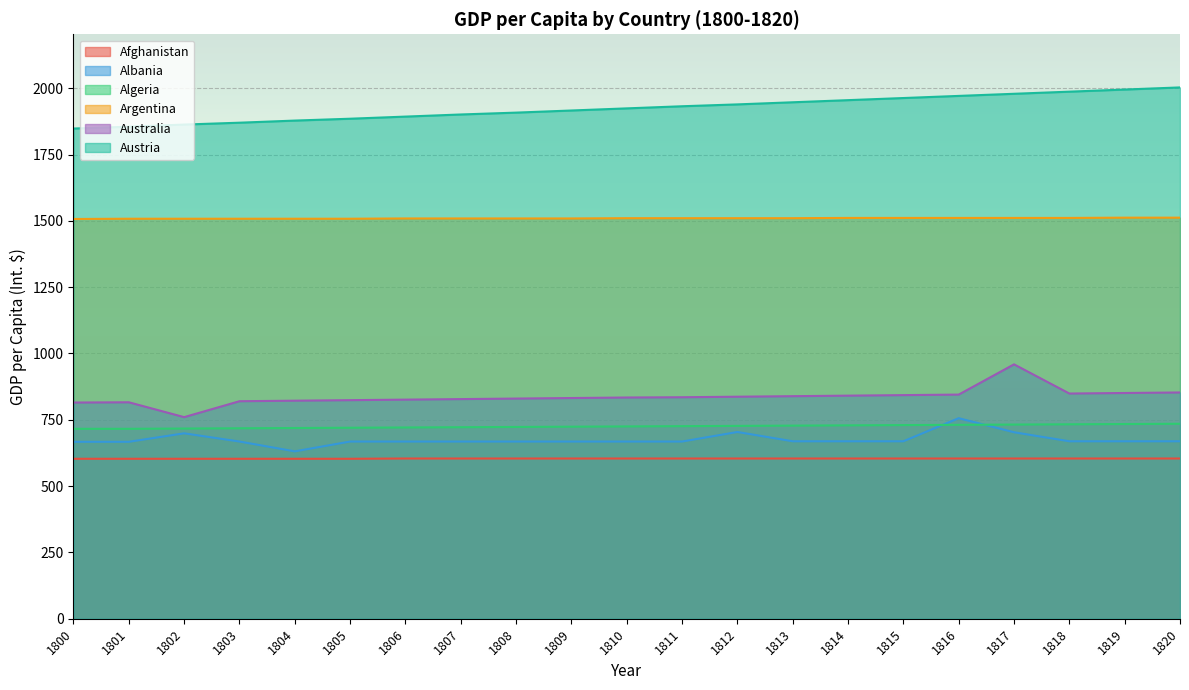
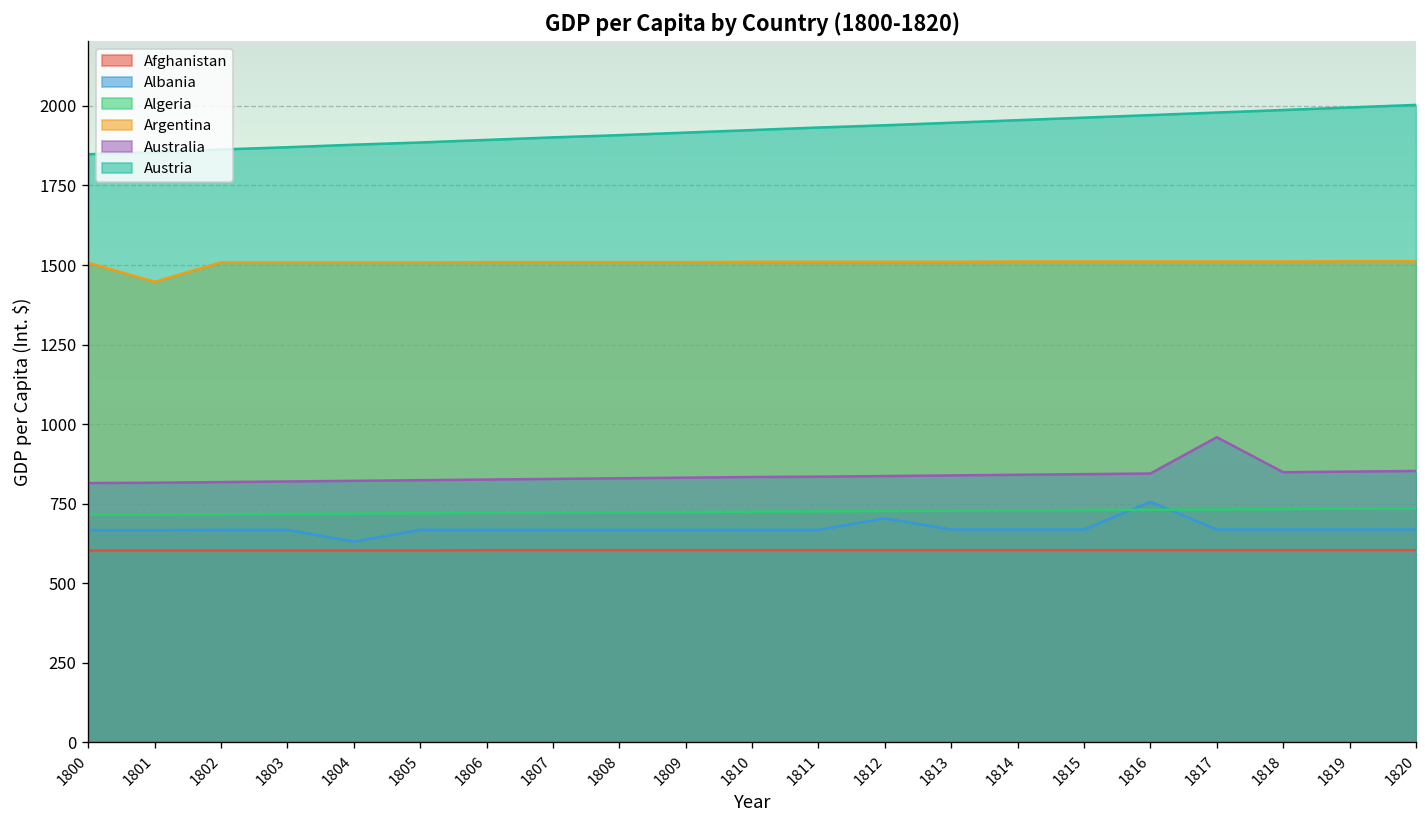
  {
    "Afghanistan": {
      "1800": 600,
      "1801": 600,
      "1802": 600,
      "1803": 600,
      "1804": 600,
      "1805": 600,
      "1806": 600,
      "1807": 600,
      "1808": 600,
      "1809": 600,
      "1810": 600,
      "1811": 600,
      "1812": 600,
      "1813": 600,
      "1814": 600,
      "1815": 600,
      "1816": 600,
      "1817": 600,
      "1818": 600,
      "1819": 600,
      "1820": 600
    },
    "Albania": {
      "1800": 670,
      "1801": 670,
-     "1802": 700,
+     "1802": 670,
      "1803": 670,
      "1804": 630,
      "1805": 670,
      "1806": 670,
      "1807": 670,
      "1808": 670,
      "1809": 670,
      "1810": 670,
      "1811": 670,
      "1812": 700,
      "1813": 670,
      "1814": 670,
      "1815": 670,
      "1816": 760,
-     "1817": 700,
+     "1817": 670,
      "1818": 670,
      "1819": 670,
      "1820": 670
    },
    "Argentina": {
      "1800": 1510,
-     "1801": 1510,
+     "1801": 1450,
      "1802": 1510,
      "1803": 1510,
      "1804": 1510,
      "1805": 1510,
      "1806": 1510,
      "1807": 1510,
      "1808": 1510,
      "1809": 1510,
      "1810": 1510,
      "1811": 1510,
      "1812": 1510,
      "1813": 1510,
      "1814": 1510,
      "1815": 1510,
      "1816": 1510,
      "1817": 1510,
      "1818": 1510,
      "1819": 1510,
      "1820": 1510
    },
    "Australia": {
      "1800": 820,
      "1801": 820,
-     "1802": 760,
+     "1802": 820,
      "1803": 820,
      "1804": 820,
      "1805": 820,
      "1806": 830,
      "1807": 830,
      "1808": 830,
      "1809": 830,
      "1810": 830,
      "1811": 840,
      "1812": 840,
      "1813": 840,
      "1814": 840,
      "1815": 840,
      "1816": 850,
      "1817": 960,
      "1818": 850,
      "1819": 850,
      "1820": 850
    }
  }
